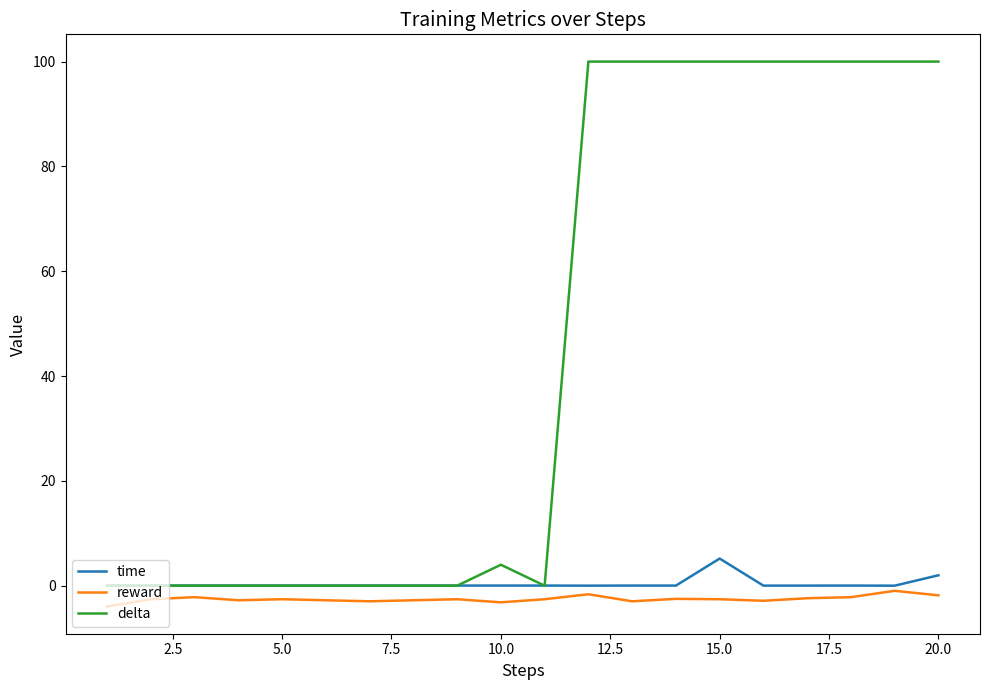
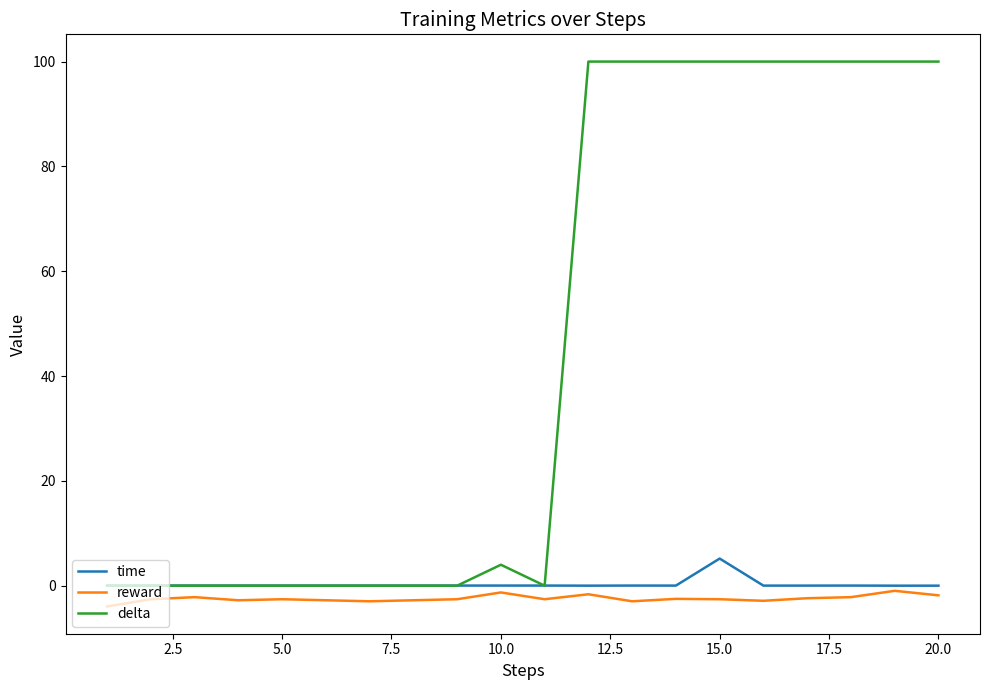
  {
    "time": {
      "10.0": 0,
      "15.0": 5,
-     "20.0": 2
+     "20.0": 0
    },
    "reward": {
      "5.0": -3,
-     "10.0": -3,
+     "10.0": -1,
      "15.0": -3,
      "20.0": -2
    },
    "delta": {
      "10.0": 4,
      "15.0": 100,
      "20.0": 100
    }
  }
